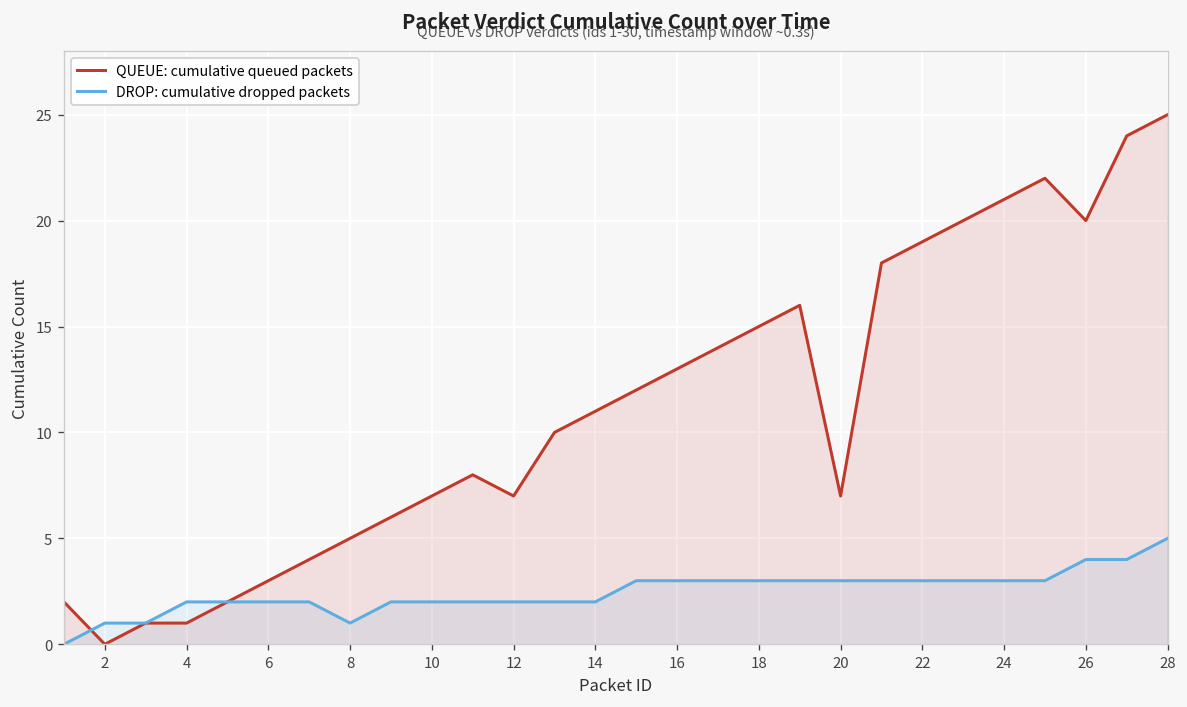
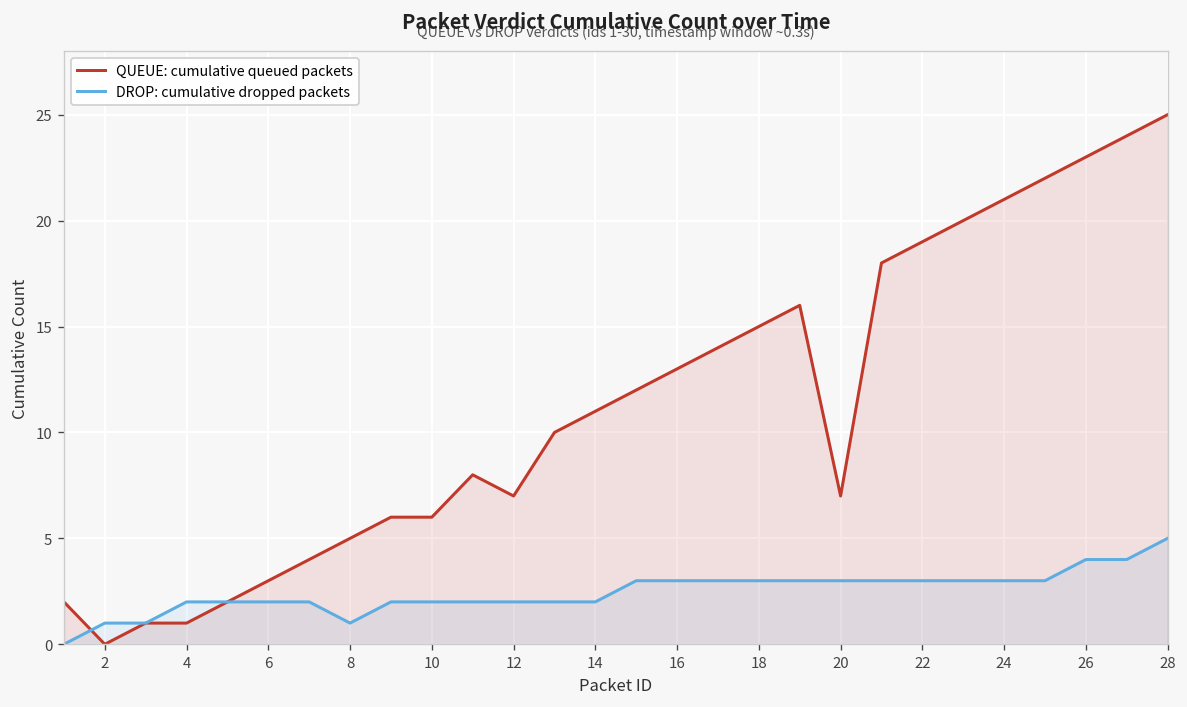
  {
    "QUEUE: cumulative queued packets": {
      "2": 0,
      "4": 1,
      "6": 3,
      "8": 5,
-     "10": 7,
+     "10": 6,
      "12": 7,
      "14": 11,
      "16": 13,
      "18": 15,
      "20": 7,
      "22": 19,
      "24": 21,
-     "26": 20,
+     "26": 23,
      "28": 25
    },
    "DROP: cumulative dropped packets": {
      "2": 1,
      "4": 2,
      "6": 2,
      "8": 1,
      "10": 2,
      "12": 2,
      "14": 2,
      "16": 3,
      "18": 3,
      "20": 3,
      "22": 3,
      "24": 3,
      "26": 4,
      "28": 5
    }
  }
